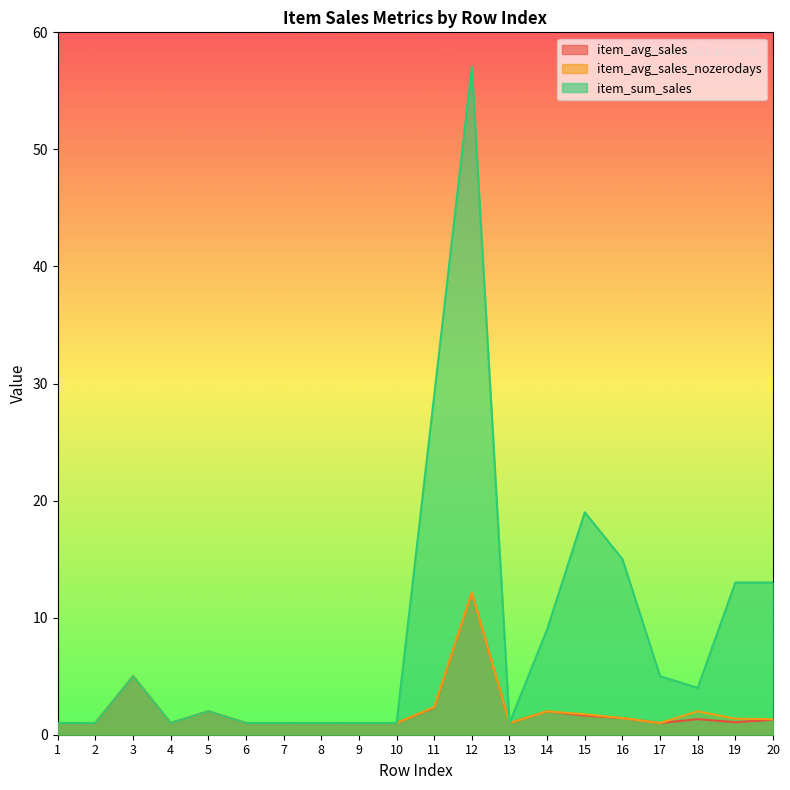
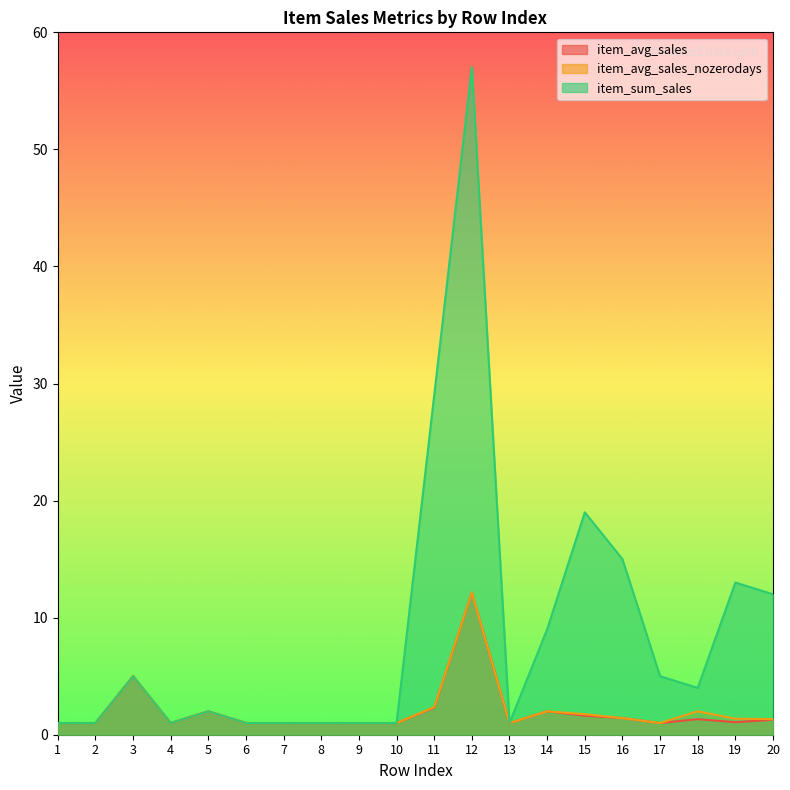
  {
    "item_avg_sales": {
      "18": 1.3,
      "19": 1
    },
    "item_avg_sales_nozerodays": {
      "18": 2,
      "19": 1.4
    },
    "item_sum_sales": {
      "11": 29,
      "12": 57,
      "14": 9,
      "15": 19,
      "16": 15,
      "17": 5,
      "18": 4,
      "19": 13,
-     "20": 13
+     "20": 12
    }
  }
